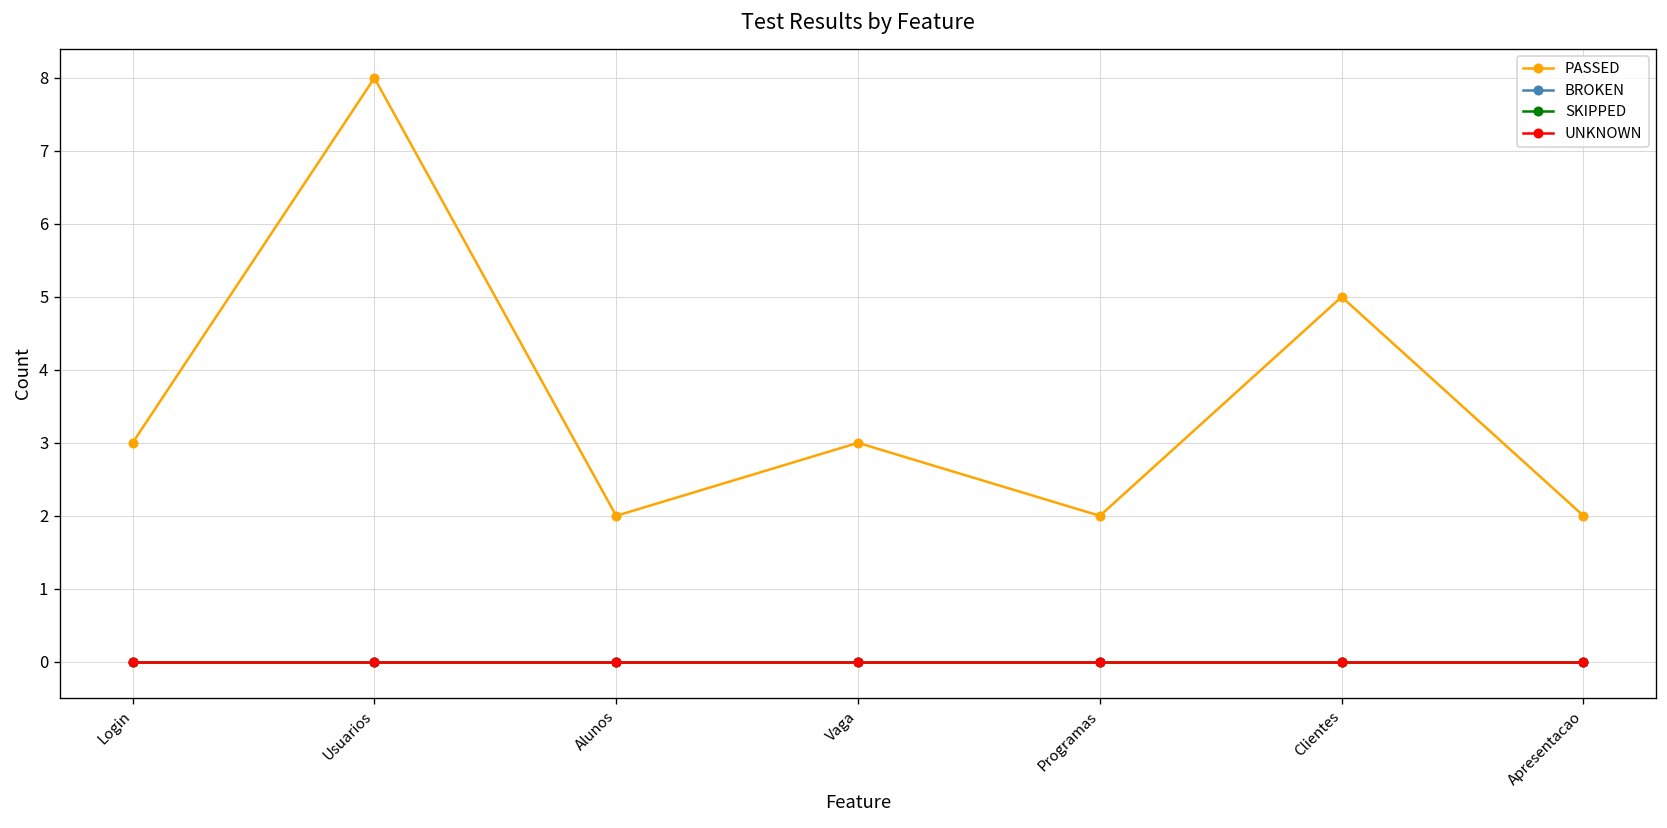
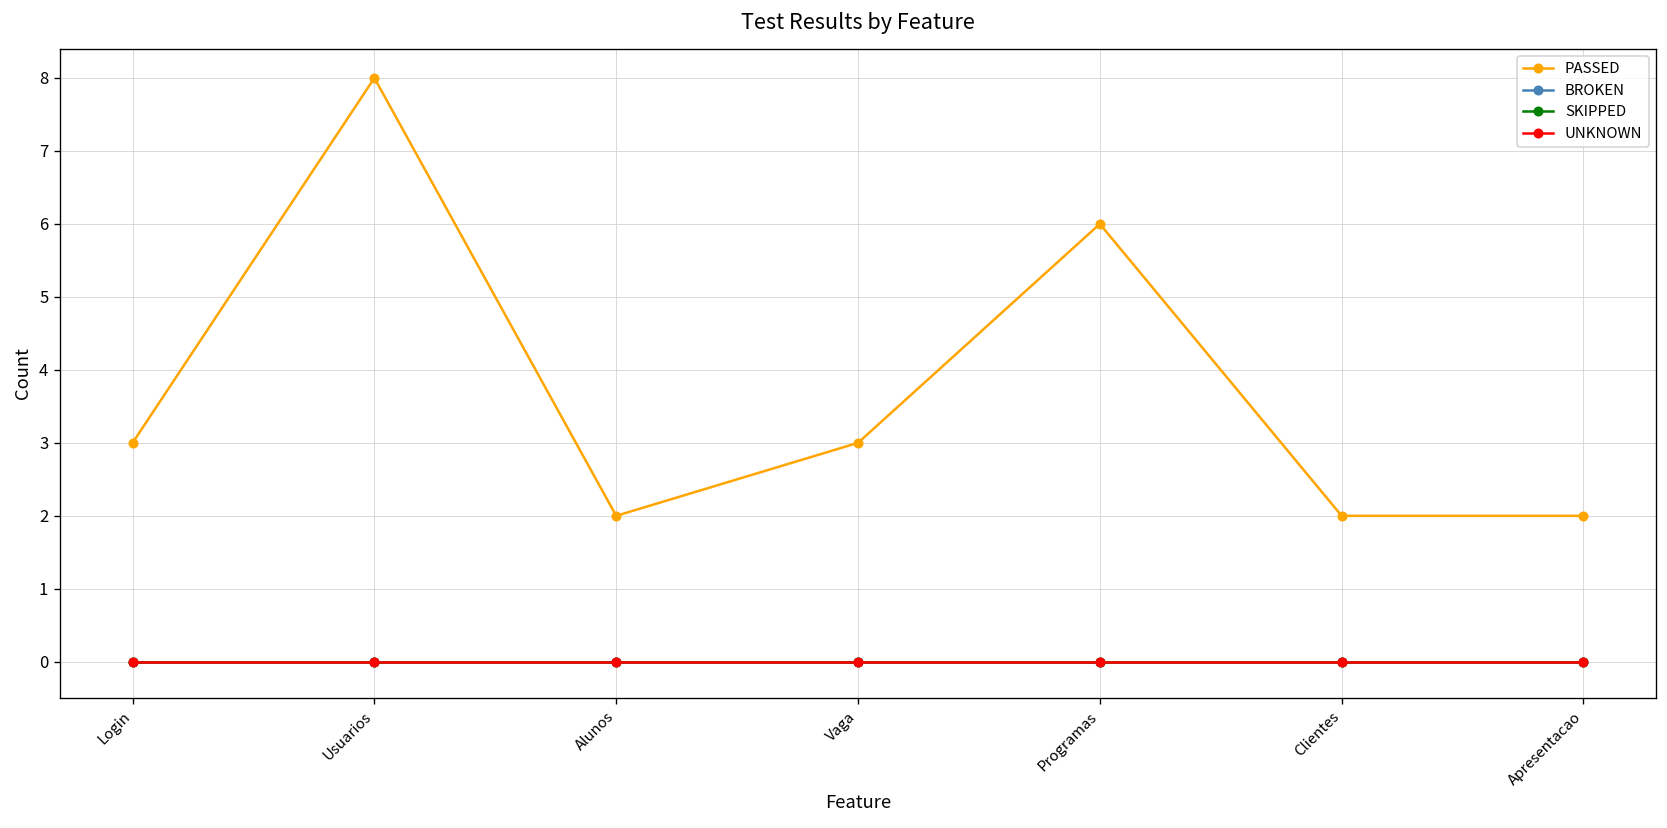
  {
    "PASSED": {
      "Login": 3,
      "Usuarios": 8,
      "Alunos": 2,
      "Vaga": 3,
-     "Programas": 2,
-     "Clientes": 5,
+     "Programas": 6,
+     "Clientes": 2,
      "Apresentacao": 2
    },
    "UNKNOWN": {
      "Login": 0,
      "Usuarios": 0,
      "Alunos": 0,
      "Vaga": 0,
      "Programas": 0,
      "Clientes": 0,
      "Apresentacao": 0
    }
  }
